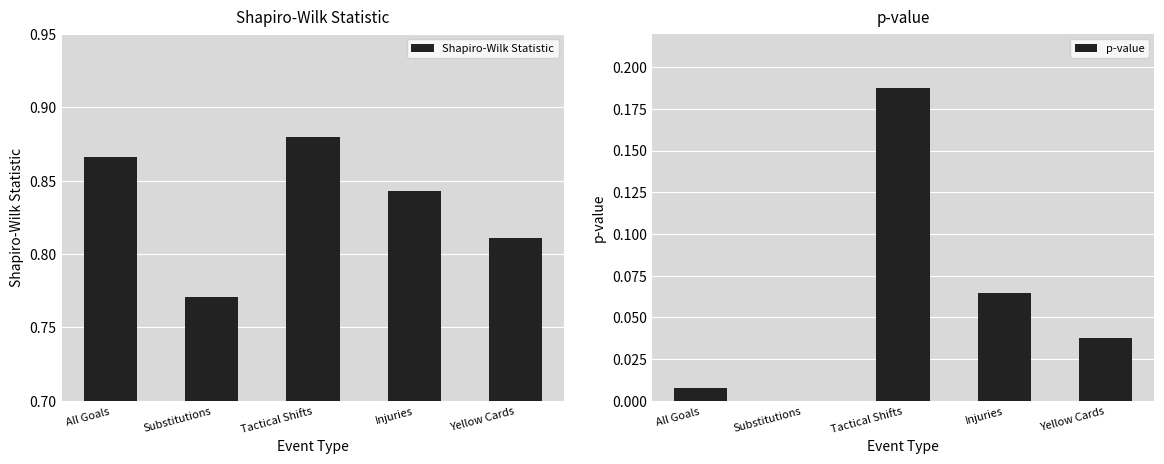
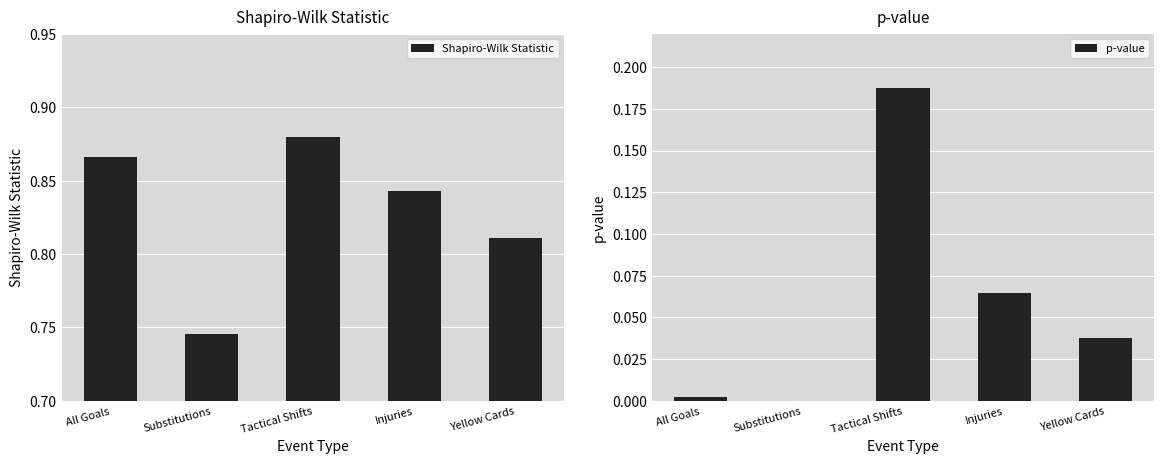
  {
    "Shapiro-Wilk Statistic": {
      "All Goals": 0.866,
-     "Substitutions": 0.771,
+     "Substitutions": 0.746,
      "Tactical Shifts": 0.880,
      "Injuries": 0.843,
      "Yellow Cards": 0.811
    },
    "p-value": {
-     "All Goals": 0.008,
+     "All Goals": 0.003,
      "Tactical Shifts": 0.188,
      "Injuries": 0.065,
      "Yellow Cards": 0.037
    }
  }
